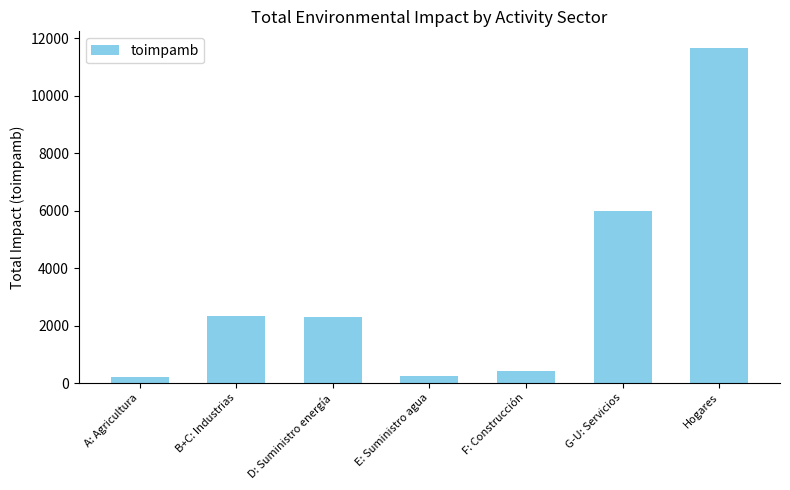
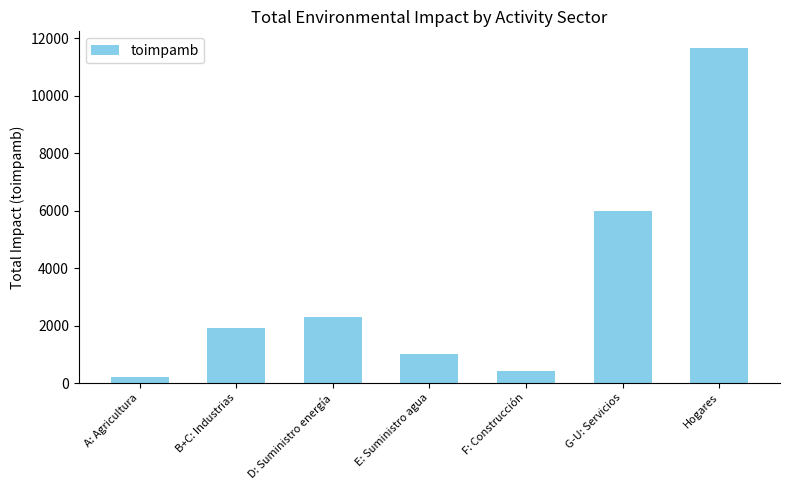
  {
    "A: Agricultura": 200,
-   "B+C: Industrias": 2300,
+   "B+C: Industrias": 1900,
    "D: Suministro energía": 2300,
-   "E: Suministro agua": 200,
+   "E: Suministro agua": 1000,
    "F: Construcción": 400,
    "G-U: Servicios": 6000,
    "Hogares": 11700
  }
